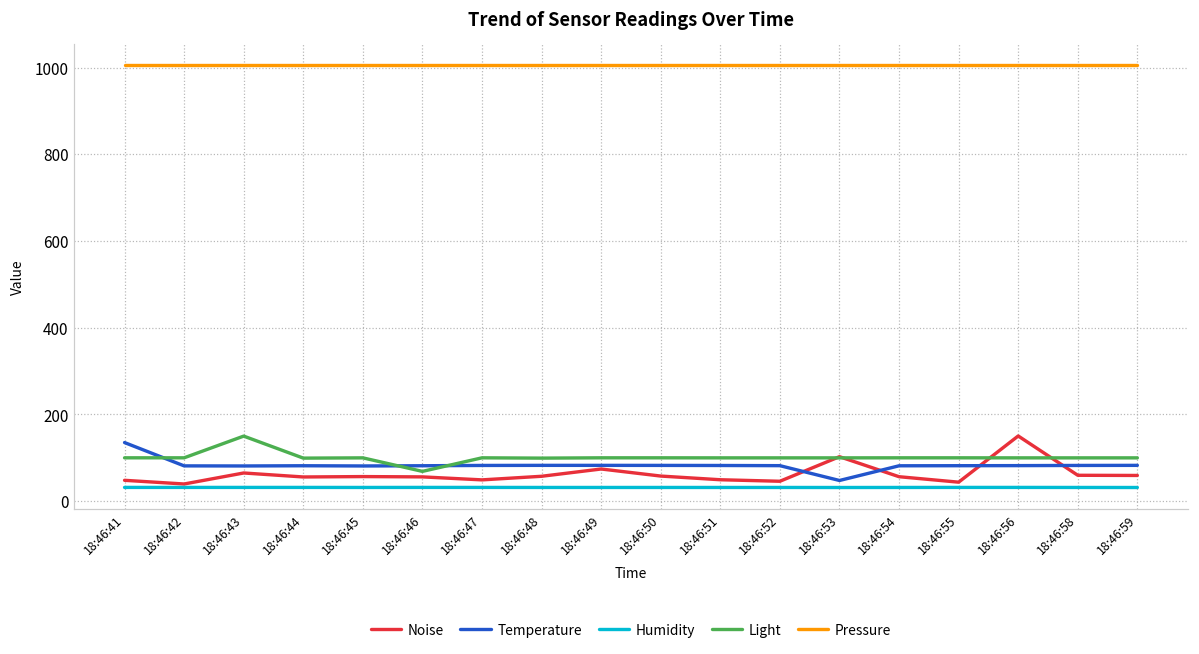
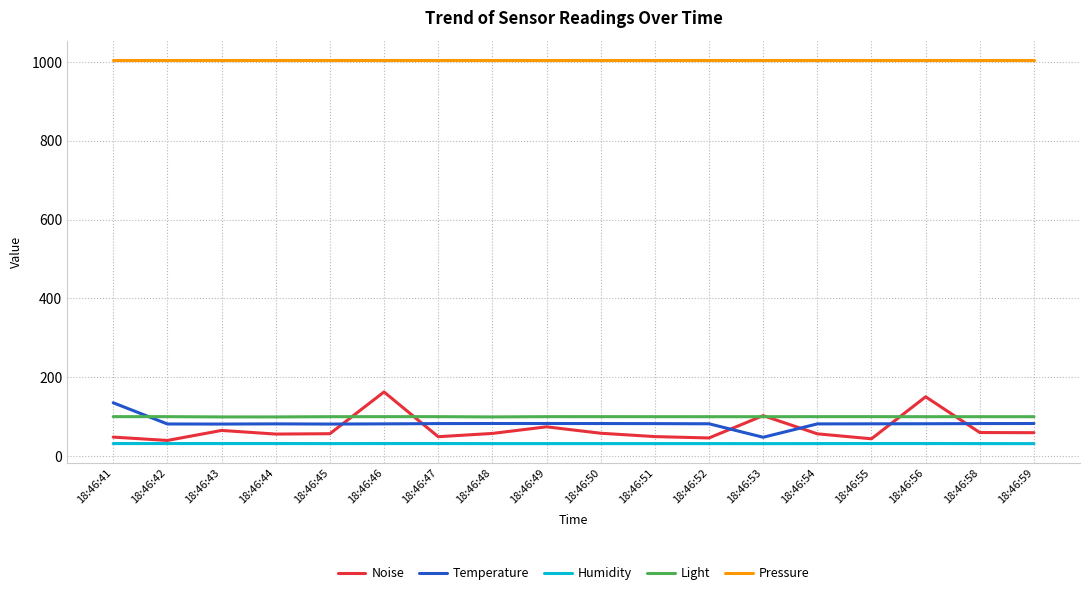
  {
    "Noise": {
      "18:46:41": 50,
      "18:46:42": 40,
      "18:46:43": 60,
      "18:46:44": 60,
      "18:46:45": 60,
-     "18:46:46": 60,
+     "18:46:46": 160,
      "18:46:47": 50,
      "18:46:48": 60,
      "18:46:49": 70,
      "18:46:50": 60,
      "18:46:51": 50,
      "18:46:52": 50,
      "18:46:54": 60,
      "18:46:55": 40,
      "18:46:56": 150,
      "18:46:58": 60,
      "18:46:59": 60
    },
    "Temperature": {
      "18:46:41": 130,
      "18:46:42": 80,
      "18:46:43": 80,
      "18:46:44": 80,
      "18:46:45": 80,
      "18:46:46": 80,
      "18:46:47": 80,
      "18:46:48": 80,
      "18:46:49": 80,
      "18:46:50": 80,
      "18:46:51": 80,
      "18:46:52": 80,
      "18:46:53": 50,
      "18:46:54": 80,
      "18:46:55": 80,
      "18:46:56": 80,
      "18:46:58": 80,
      "18:46:59": 80
    },
    "Humidity": {
      "18:46:41": 30,
      "18:46:42": 30,
      "18:46:43": 30,
      "18:46:44": 30,
      "18:46:45": 30,
      "18:46:46": 30,
      "18:46:47": 30,
      "18:46:48": 30,
      "18:46:49": 30,
      "18:46:50": 30,
      "18:46:51": 30,
      "18:46:52": 30,
      "18:46:53": 30,
      "18:46:54": 30,
      "18:46:55": 30,
      "18:46:56": 30,
      "18:46:58": 30,
      "18:46:59": 30
    },
    "Light": {
      "18:46:41": 100,
      "18:46:42": 100,
-     "18:46:43": 150,
+     "18:46:43": 100,
      "18:46:44": 100,
      "18:46:45": 100,
-     "18:46:46": 70,
+     "18:46:46": 100,
      "18:46:47": 100,
      "18:46:48": 100,
      "18:46:49": 100,
      "18:46:50": 100,
      "18:46:51": 100,
      "18:46:52": 100,
      "18:46:54": 100,
      "18:46:55": 100,
      "18:46:56": 100,
      "18:46:58": 100,
      "18:46:59": 100
    },
    "Pressure": {
      "18:46:41": 1010,
      "18:46:42": 1010,
      "18:46:43": 1010,
      "18:46:44": 1010,
      "18:46:45": 1010,
      "18:46:46": 1010,
      "18:46:47": 1010,
      "18:46:48": 1010,
      "18:46:49": 1010,
      "18:46:50": 1010,
      "18:46:51": 1010,
      "18:46:52": 1010,
      "18:46:53": 1010,
      "18:46:54": 1010,
      "18:46:55": 1010,
      "18:46:56": 1010,
      "18:46:58": 1010,
      "18:46:59": 1010
    }
  }
